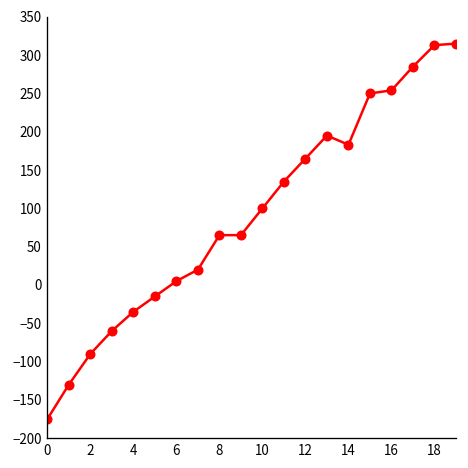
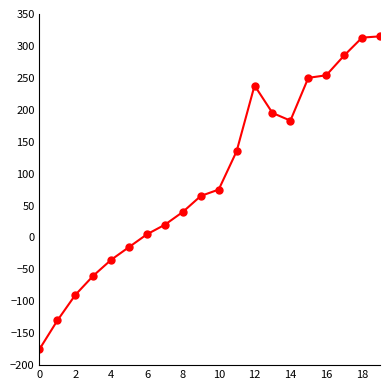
  {
    "0": -180,
    "2": -90,
    "4": -40,
    "6": 10,
-   "8": 70,
-   "10": 100,
-   "12": 170,
+   "8": 40,
+   "10": 80,
+   "12": 240,
    "14": 180,
    "16": 250,
    "18": 310
  }
